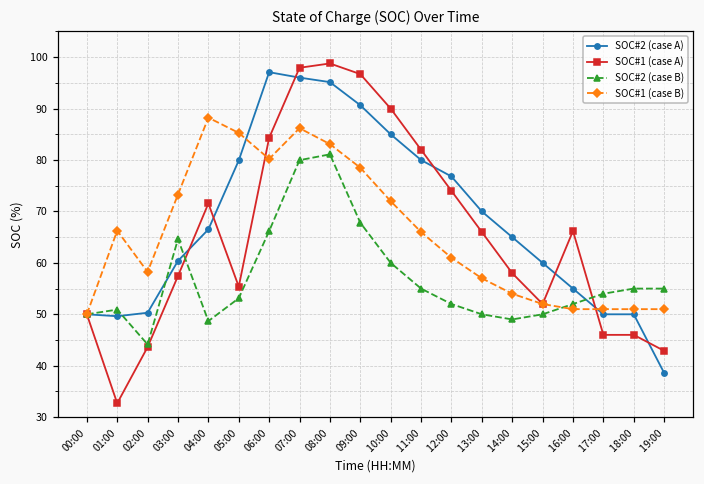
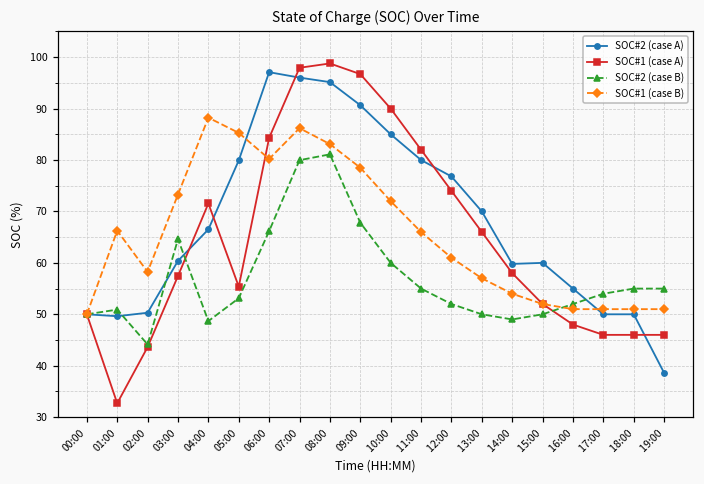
  {
    "SOC#2 (case A)": {
      "01:00": 50,
      "02:00": 50,
      "03:00": 60,
      "04:00": 67,
      "05:00": 80,
      "06:00": 97,
      "07:00": 96,
      "08:00": 95,
      "09:00": 91,
      "10:00": 85,
      "11:00": 80,
      "12:00": 77,
      "13:00": 70,
-     "14:00": 65,
+     "14:00": 60,
      "15:00": 60,
      "16:00": 55,
      "17:00": 50,
      "18:00": 50,
      "19:00": 39
    },
    "SOC#1 (case A)": {
      "01:00": 33,
      "03:00": 57,
      "04:00": 72,
      "05:00": 55,
      "06:00": 84,
      "07:00": 98,
      "08:00": 99,
      "09:00": 97,
      "10:00": 90,
      "11:00": 82,
      "12:00": 74,
      "13:00": 66,
      "14:00": 58,
-     "16:00": 66,
+     "16:00": 48,
      "17:00": 46,
      "18:00": 46,
-     "19:00": 43
+     "19:00": 46
    },
    "SOC#2 (case B)": {
      "01:00": 51,
      "03:00": 65,
      "04:00": 49,
      "05:00": 53,
      "06:00": 66,
      "07:00": 80,
      "08:00": 81,
      "09:00": 68,
      "10:00": 60,
      "11:00": 55,
      "12:00": 52,
      "13:00": 50,
      "14:00": 49,
      "15:00": 50,
      "16:00": 52,
      "17:00": 54,
      "18:00": 55,
      "19:00": 55
    },
    "SOC#1 (case B)": {
      "01:00": 66,
      "02:00": 58,
      "03:00": 73,
      "04:00": 88,
      "05:00": 85,
      "06:00": 80,
      "07:00": 86,
      "08:00": 83,
      "09:00": 79,
      "10:00": 72,
      "11:00": 66,
      "12:00": 61,
      "13:00": 57,
      "14:00": 54,
      "16:00": 51,
      "17:00": 51,
      "18:00": 51,
      "19:00": 51
    }
  }
